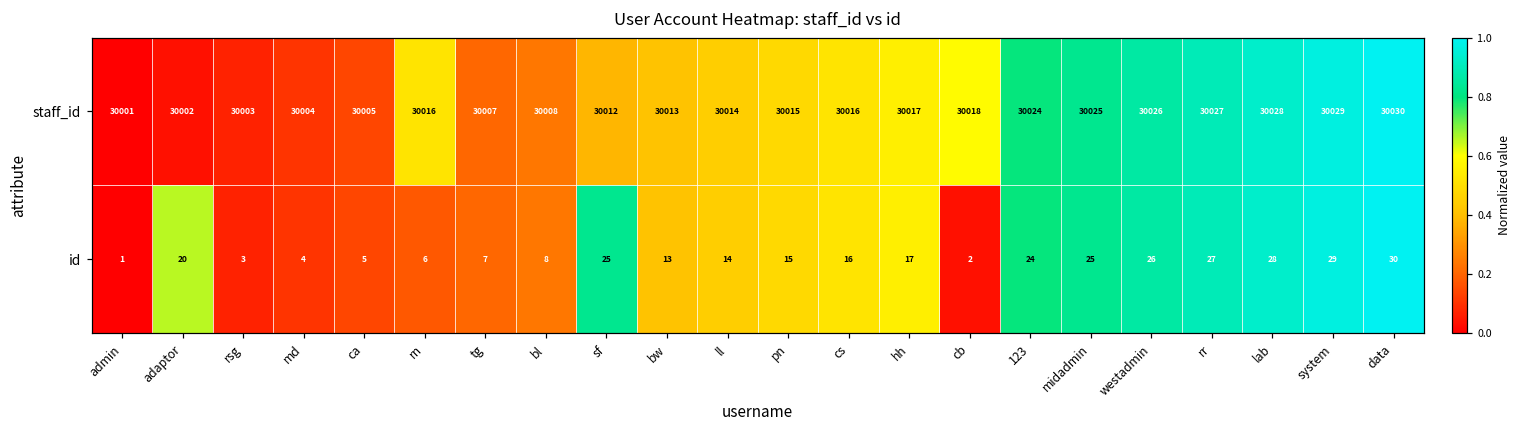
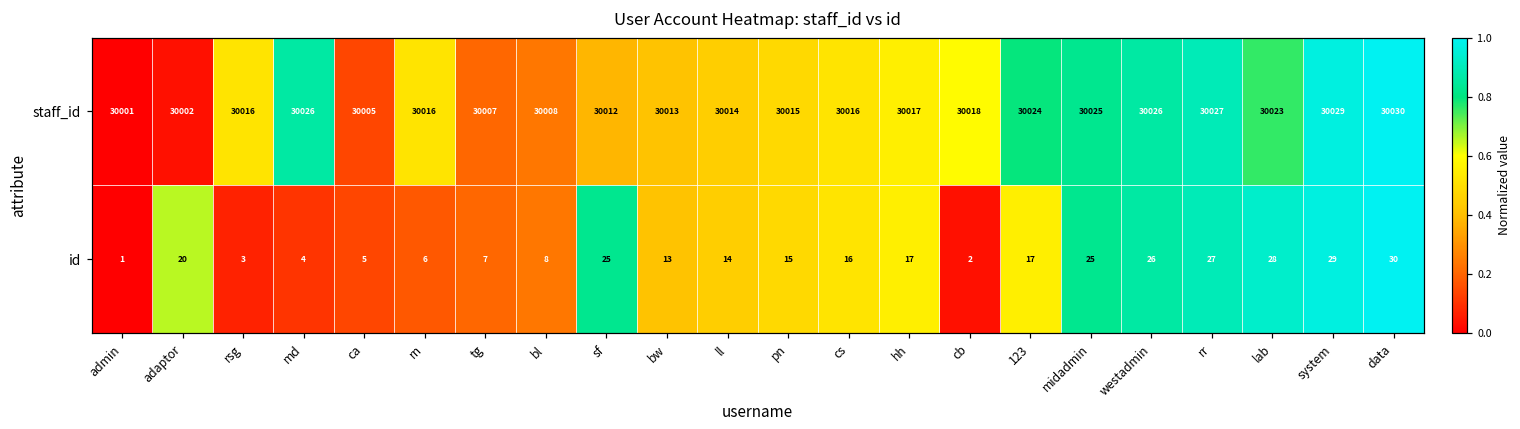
  {
    "staff_id": {
      "admin": 30001,
      "adaptor": 30002,
-     "rsg": 30003,
-     "md": 30004,
+     "rsg": 30016,
+     "md": 30026,
      "ca": 30005,
      "rn": 30016,
      "tg": 30007,
      "bl": 30008,
      "sf": 30012,
      "bw": 30013,
      "ll": 30014,
      "pn": 30015,
      "cs": 30016,
      "hh": 30017,
      "cb": 30018,
      "123": 30024,
      "midadmin": 30025,
      "westadmin": 30026,
      "rr": 30027,
-     "lab": 30028,
+     "lab": 30023,
      "system": 30029,
      "data": 30030
    },
    "id": {
      "admin": 1,
      "adaptor": 20,
      "rsg": 3,
      "md": 4,
      "ca": 5,
      "rn": 6,
      "tg": 7,
      "bl": 8,
      "sf": 25,
      "bw": 13,
      "ll": 14,
      "pn": 15,
      "cs": 16,
      "hh": 17,
      "cb": 2,
-     "123": 24,
+     "123": 17,
      "midadmin": 25,
      "westadmin": 26,
      "rr": 27,
      "lab": 28,
      "system": 29,
      "data": 30
    }
  }
